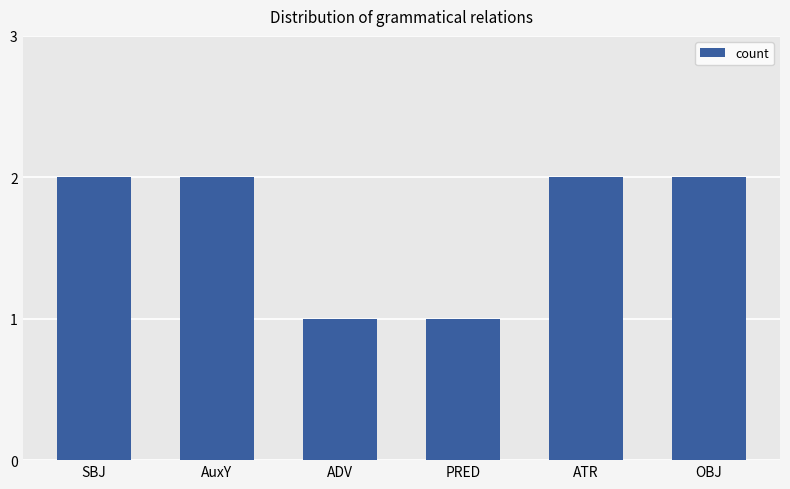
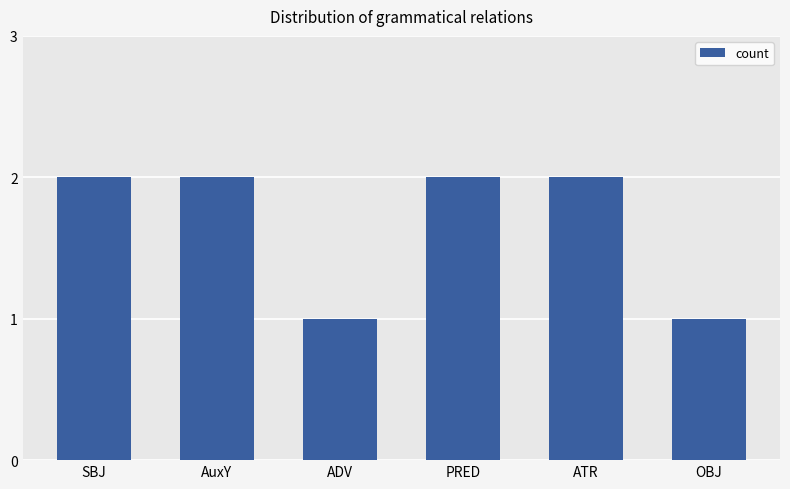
  {
    "SBJ": 2,
    "AuxY": 2,
    "ADV": 1,
-   "PRED": 1,
+   "PRED": 2,
    "ATR": 2,
-   "OBJ": 2
+   "OBJ": 1
  }
